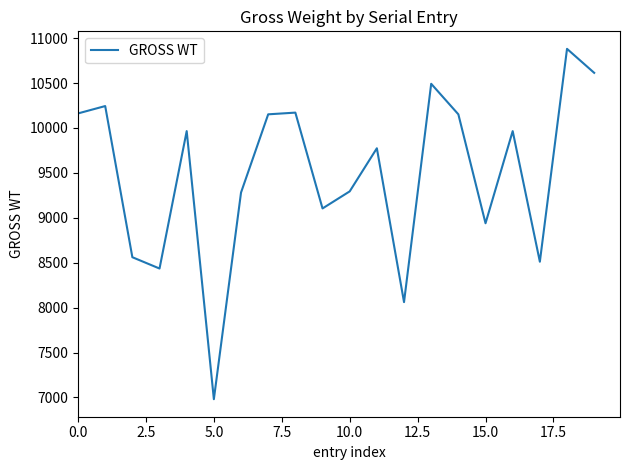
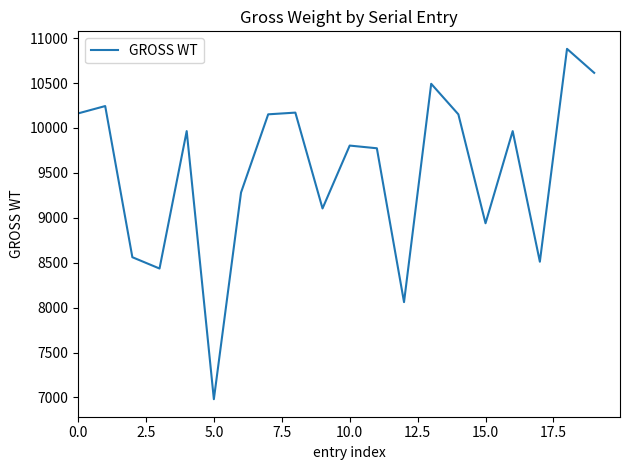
  {
    "0.0": 10200,
    "5.0": 7000,
-   "10.0": 9300,
+   "10.0": 9800,
    "15.0": 8900
  }
